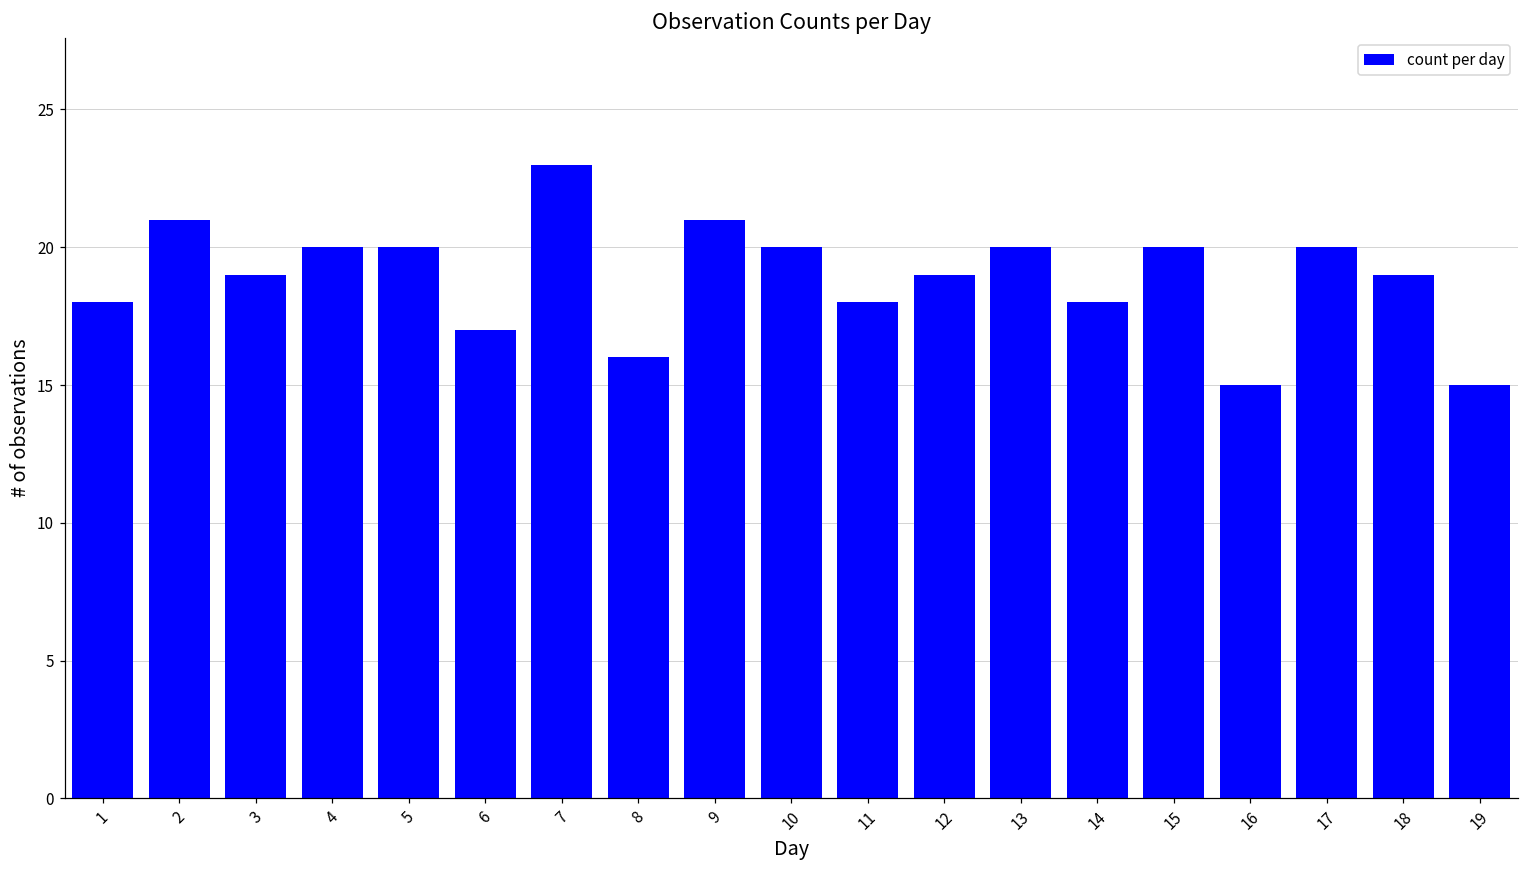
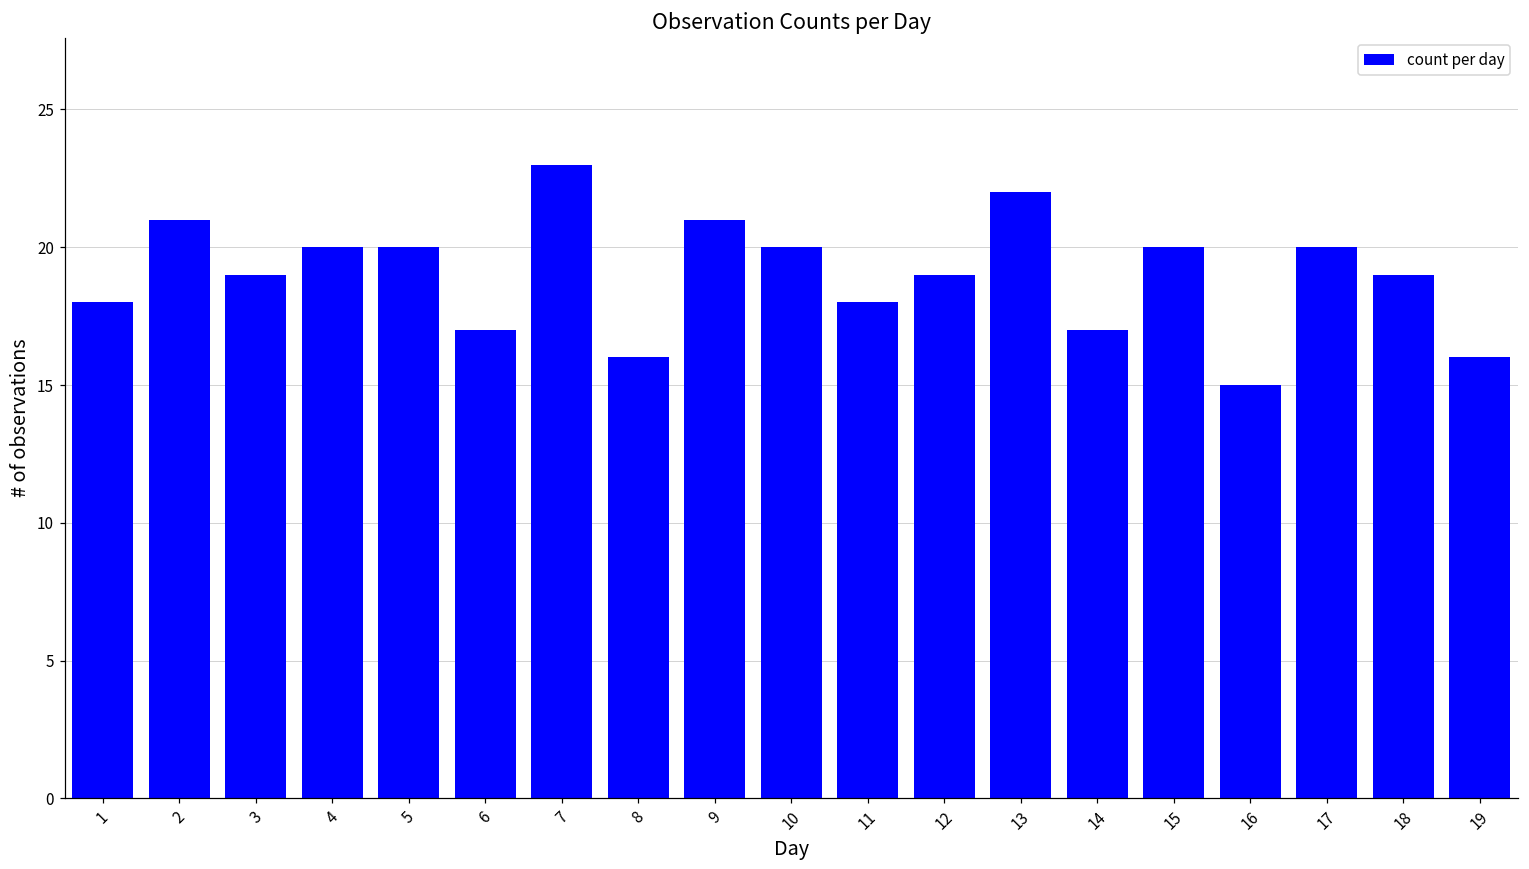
  {
    "1": 18,
    "2": 21,
    "3": 19,
    "4": 20,
    "5": 20,
    "6": 17,
    "7": 23,
    "8": 16,
    "9": 21,
    "10": 20,
    "11": 18,
    "12": 19,
-   "13": 20,
-   "14": 18,
+   "13": 22,
+   "14": 17,
    "15": 20,
    "16": 15,
    "17": 20,
    "18": 19,
-   "19": 15
+   "19": 16
  }
